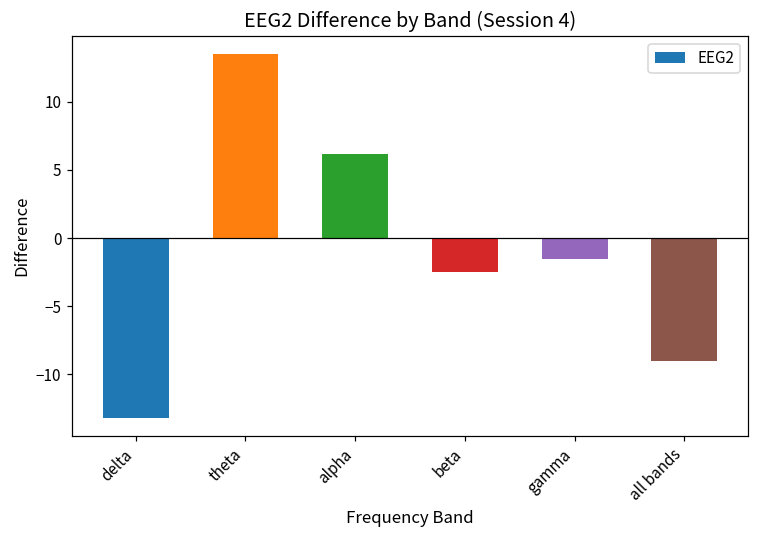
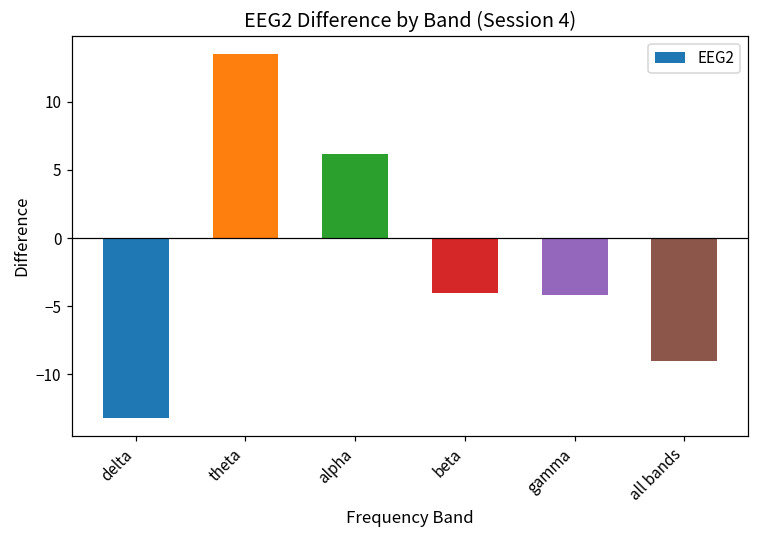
  {
    "delta": -13.2,
    "theta": 13.5,
    "alpha": 6.1,
-   "beta": -2.5,
-   "gamma": -1.5,
+   "beta": -4.0,
+   "gamma": -4.2,
    "all bands": -9.0
  }
